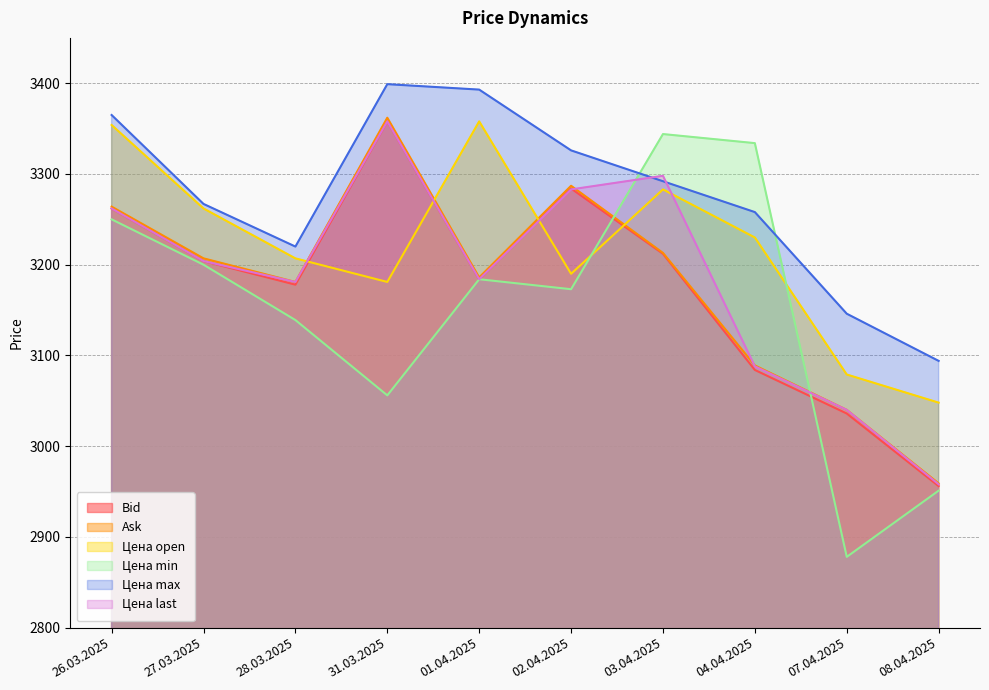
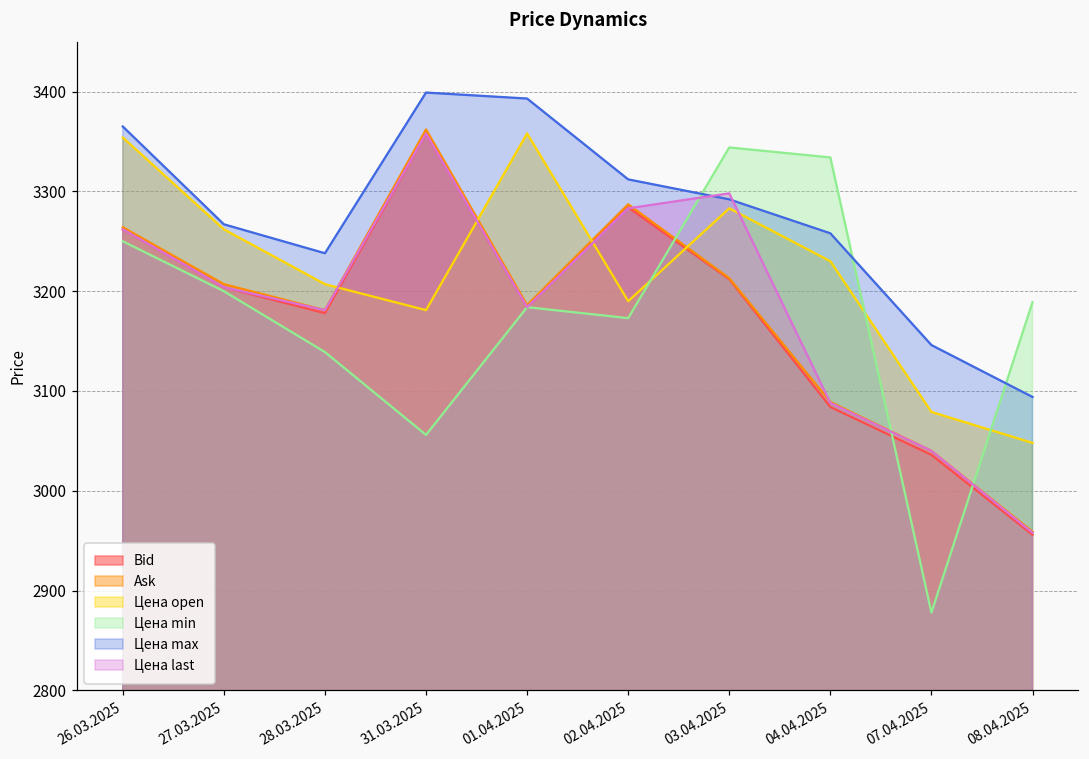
  {
    "Bid": {
      "28.03.2025": 3180,
      "04.04.2025": 3080,
      "07.04.2025": 3040
    },
    "Цена min": {
      "26.03.2025": 3250,
      "27.03.2025": 3200,
      "28.03.2025": 3140,
      "31.03.2025": 3060,
      "02.04.2025": 3170,
      "03.04.2025": 3340,
      "04.04.2025": 3330,
      "07.04.2025": 2880,
-     "08.04.2025": 2950
+     "08.04.2025": 3190
    },
    "Цена max": {
      "26.03.2025": 3370,
      "27.03.2025": 3270,
-     "28.03.2025": 3220,
+     "28.03.2025": 3240,
      "31.03.2025": 3400,
      "01.04.2025": 3390,
-     "02.04.2025": 3330,
+     "02.04.2025": 3310,
      "03.04.2025": 3290,
      "04.04.2025": 3260,
      "07.04.2025": 3150,
      "08.04.2025": 3090
    },
    "Цена last": {
      "03.04.2025": 3300
    }
  }
